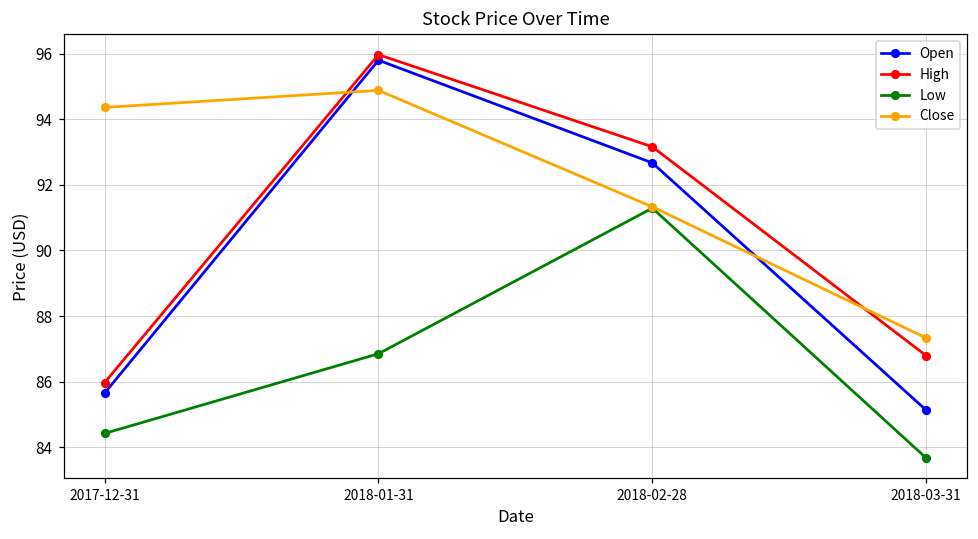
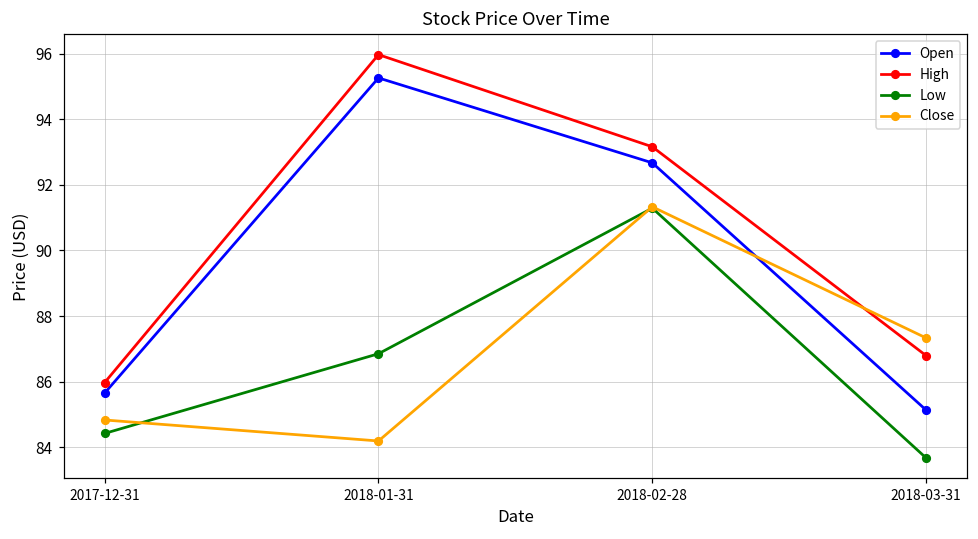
  {
    "Open": {
      "2017-12-31": 85.7,
-     "2018-01-31": 95.8,
+     "2018-01-31": 95.3,
      "2018-02-28": 92.7,
      "2018-03-31": 85.1
    },
    "High": {
      "2017-12-31": 86.0,
      "2018-01-31": 96.0,
      "2018-02-28": 93.2,
      "2018-03-31": 86.8
    },
    "Low": {
      "2017-12-31": 84.4,
      "2018-01-31": 86.9,
      "2018-03-31": 83.7
    },
    "Close": {
-     "2017-12-31": 94.4,
-     "2018-01-31": 94.9,
+     "2017-12-31": 84.8,
+     "2018-01-31": 84.2,
      "2018-03-31": 87.3
    }
  }
